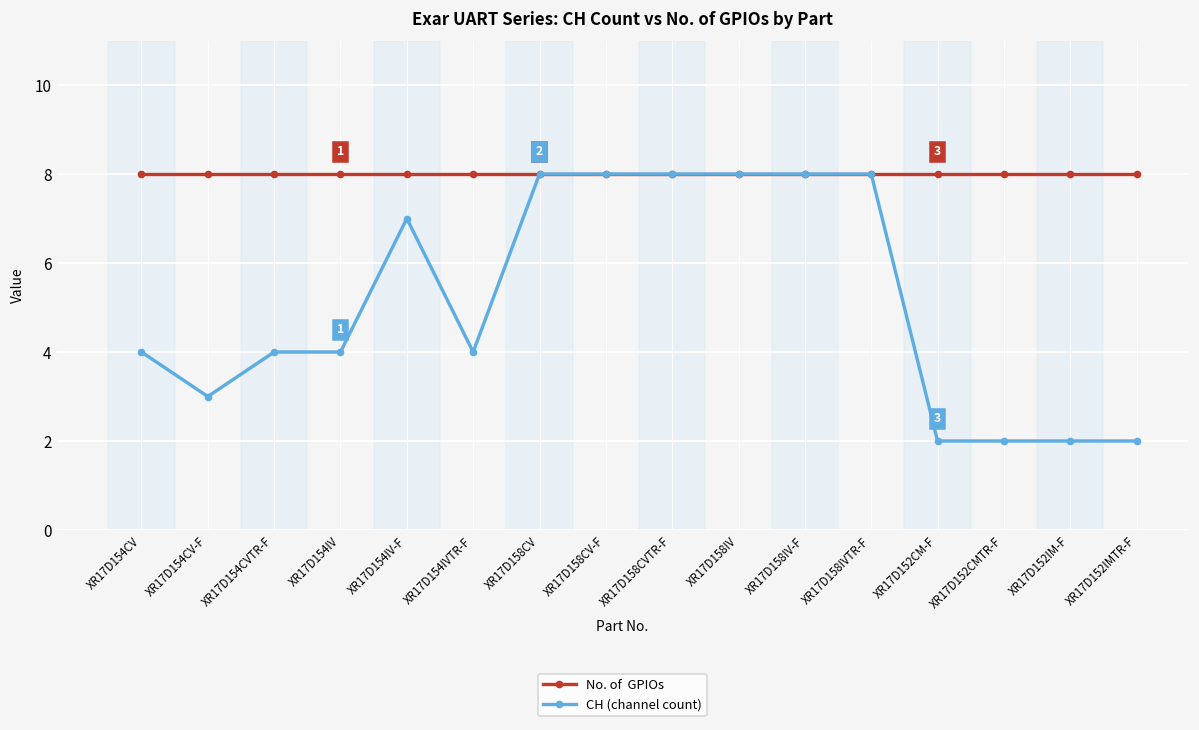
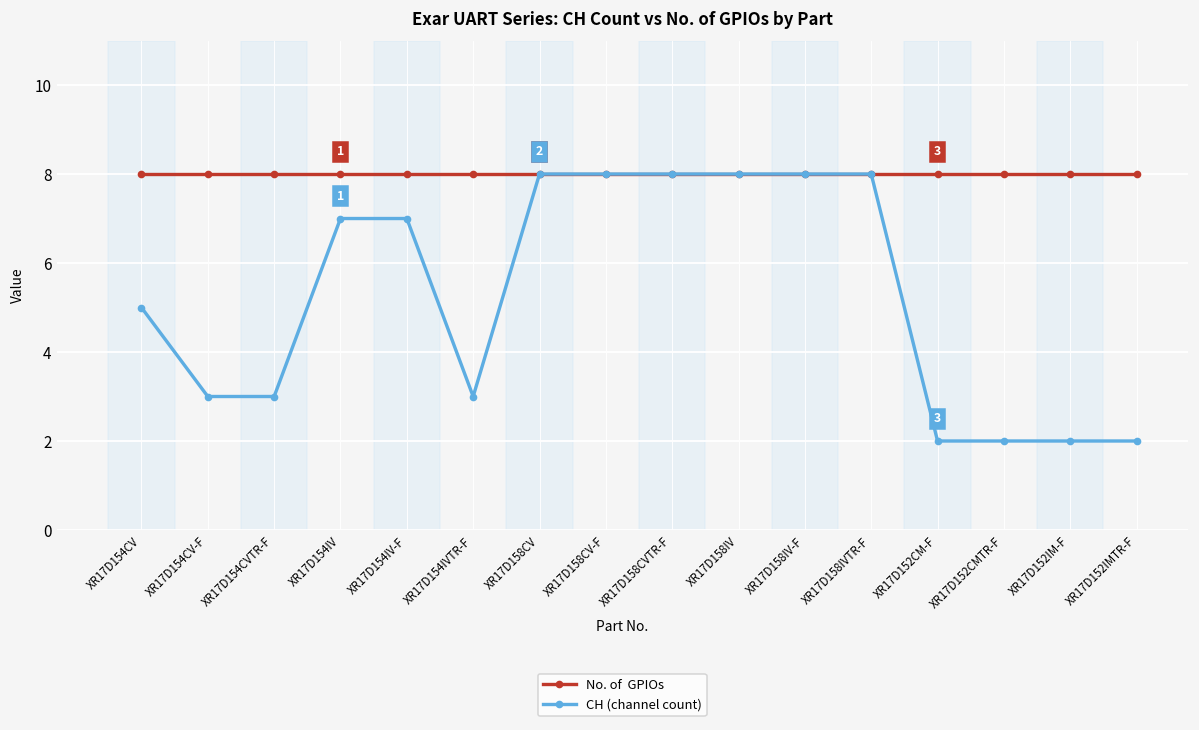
  {
    "No. of GPIOs": {
      "XR17D154CV": 8,
      "XR17D154CV-F": 8,
      "XR17D154CVTR-F": 8,
      "XR17D154IV-F": 8,
      "XR17D154IVTR-F": 8,
      "XR17D152CMTR-F": 8,
      "XR17D152IM-F": 8,
      "XR17D152IMTR-F": 8
    },
    "CH (channel count)": {
-     "XR17D154CV": 4,
+     "XR17D154CV": 5,
      "XR17D154CV-F": 3,
-     "XR17D154CVTR-F": 4,
-     "XR17D154IV": 4,
+     "XR17D154CVTR-F": 3,
+     "XR17D154IV": 7,
      "XR17D154IV-F": 7,
-     "XR17D154IVTR-F": 4,
+     "XR17D154IVTR-F": 3,
      "XR17D152CMTR-F": 2,
      "XR17D152IM-F": 2,
      "XR17D152IMTR-F": 2
    }
  }
